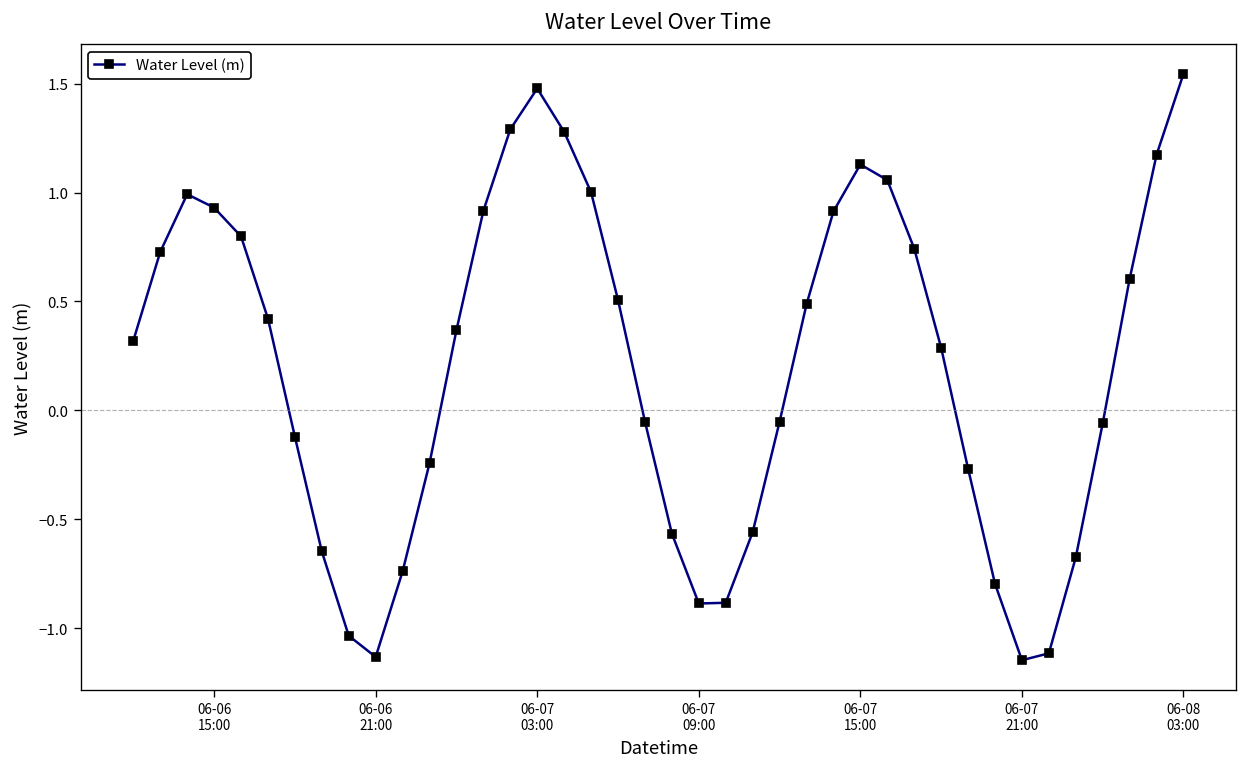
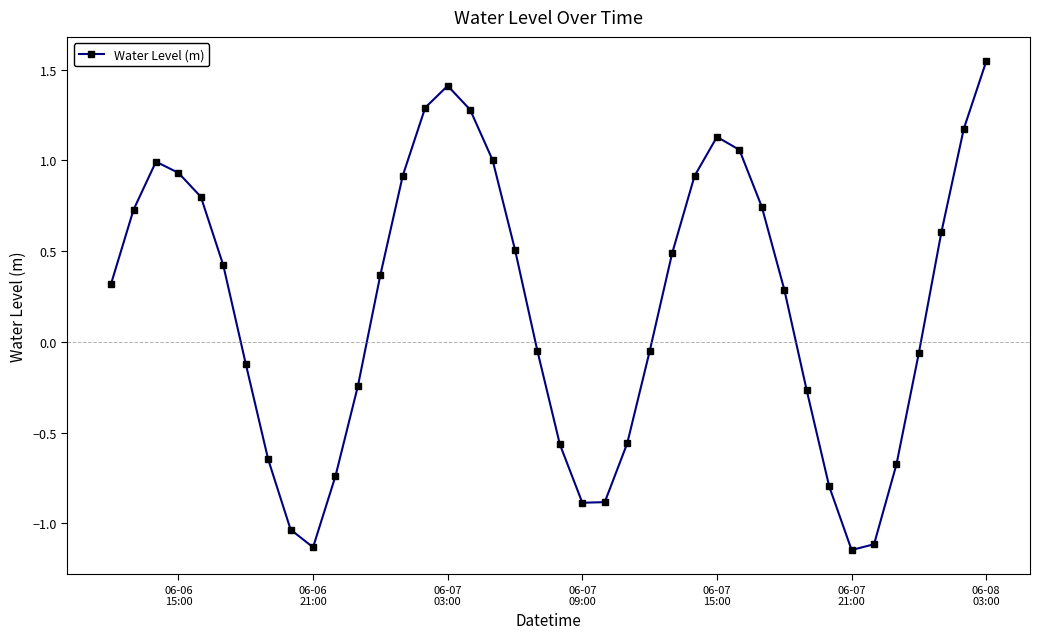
  {
    "06-06 15:00": 0.93,
    "06-06 21:00": -1.13,
-   "06-07 03:00": 1.48,
+   "06-07 03:00": 1.41,
    "06-07 09:00": -0.89,
    "06-07 15:00": 1.13,
    "06-07 21:00": -1.15,
    "06-08 03:00": 1.55
  }
